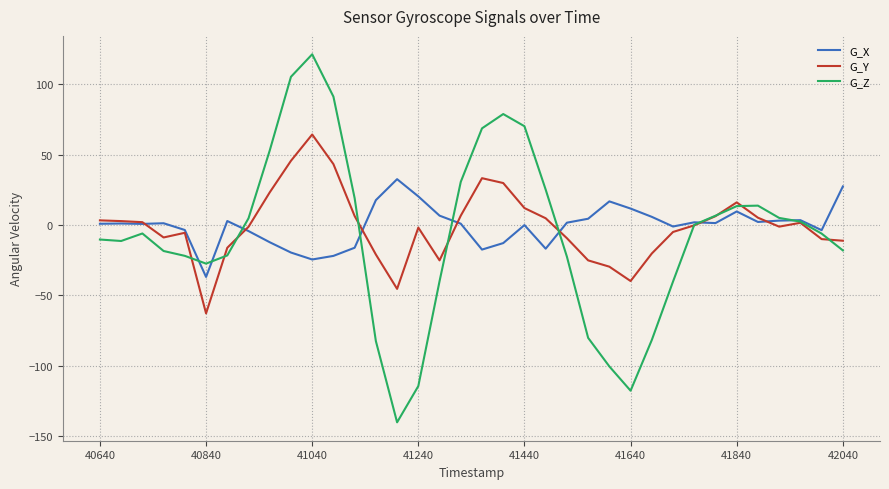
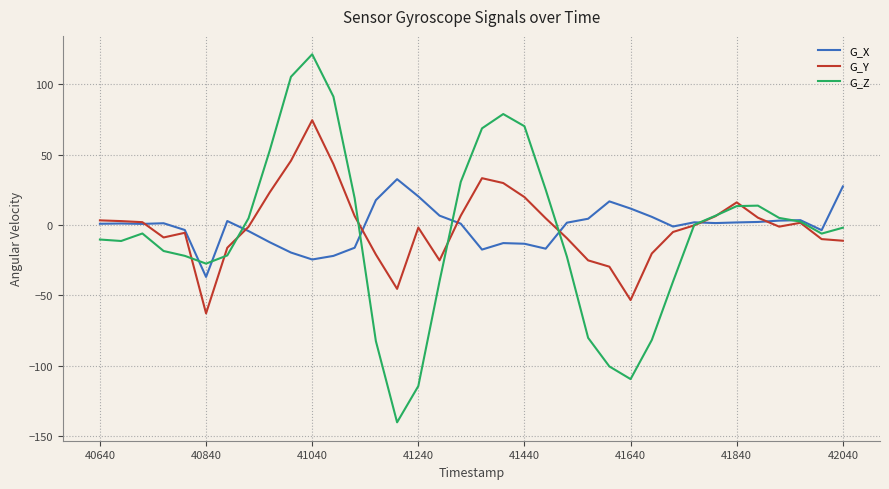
  {
    "G_X": {
      "40640": 1,
      "40840": -37,
      "41040": -24,
      "41240": 20,
-     "41440": 0,
+     "41440": -13,
      "41640": 12,
-     "41840": 10,
+     "41840": 2,
      "42040": 27
    },
    "G_Y": {
      "40640": 3,
      "40840": -63,
-     "41040": 64,
+     "41040": 74,
      "41240": -2,
-     "41440": 12,
-     "41640": -40,
+     "41440": 20,
+     "41640": -53,
      "41840": 16,
      "42040": -11
    },
    "G_Z": {
      "40640": -10,
      "40840": -27,
      "41040": 121,
      "41240": -114,
      "41440": 70,
-     "41640": -118,
+     "41640": -109,
      "41840": 13,
-     "42040": -18
+     "42040": -2
    }
  }
